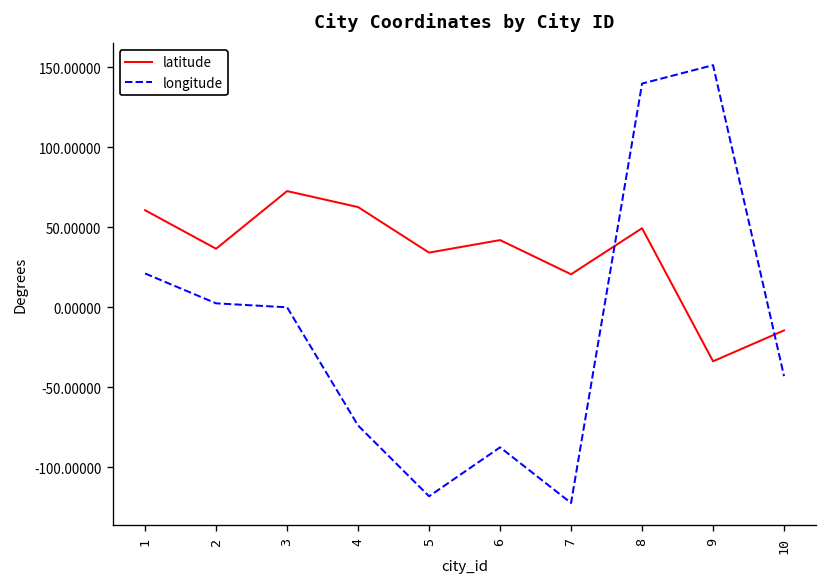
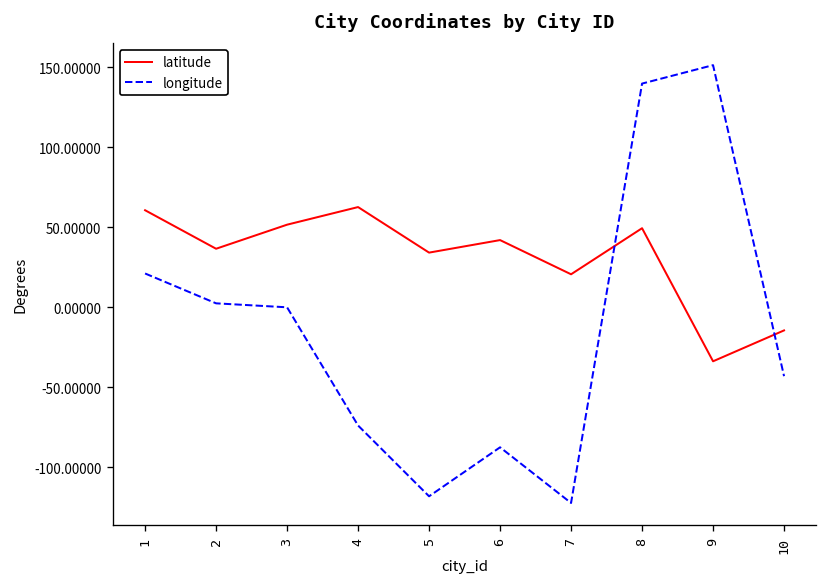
  {
    "latitude": {
      "1": 61,
      "2": 36,
-     "3": 73,
+     "3": 52,
      "4": 63,
      "5": 34,
      "6": 42,
      "7": 21,
      "8": 49,
      "9": -34,
      "10": -15
    },
    "longitude": {
      "1": 21,
      "2": 2,
      "3": 0,
      "4": -74,
      "5": -118,
      "6": -88,
      "7": -122,
      "8": 140,
      "9": 151,
      "10": -43
    }
  }
